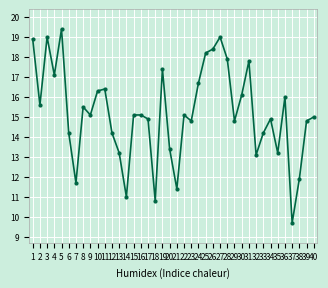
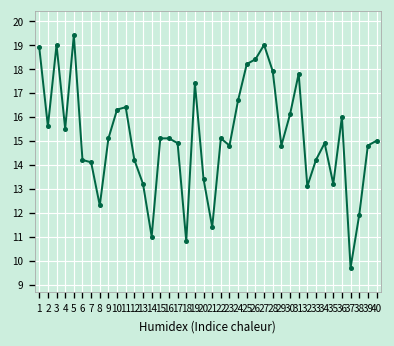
  {
    "1": 18.9,
    "2": 15.6,
    "3": 19.0,
-   "4": 17.1,
+   "4": 15.5,
    "5": 19.4,
    "6": 14.2,
-   "7": 11.7,
-   "8": 15.5,
+   "7": 14.1,
+   "8": 12.3,
    "9": 15.1
  }
